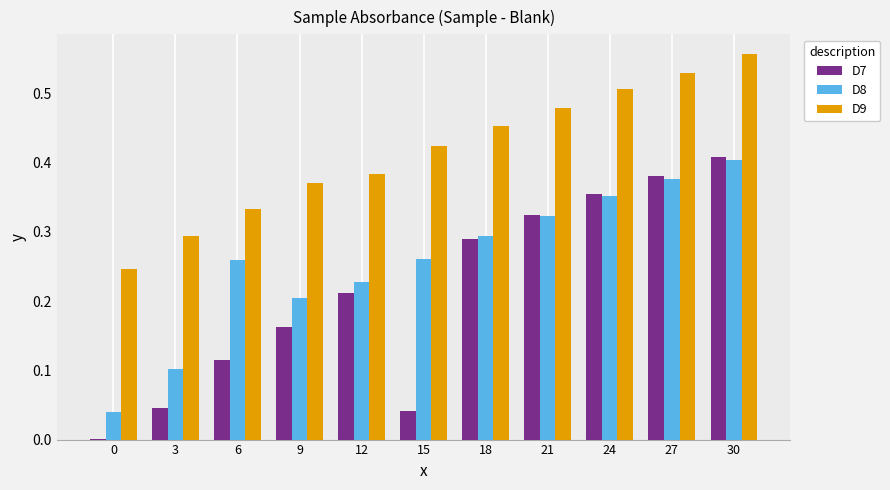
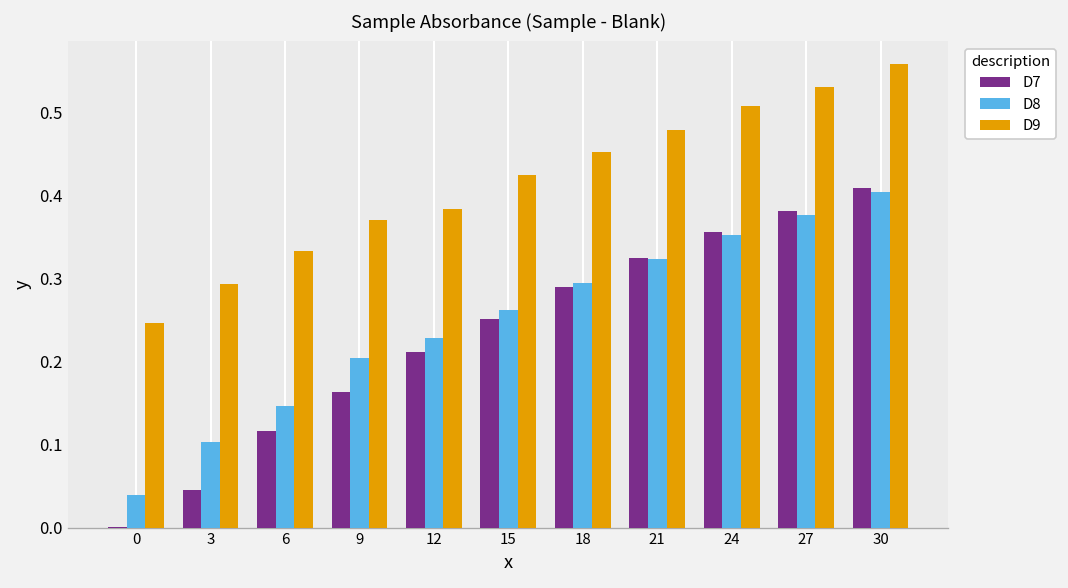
  {
    "D7": {
      "3": 0.04,
      "6": 0.12,
      "9": 0.16,
      "12": 0.21,
-     "15": 0.04,
+     "15": 0.25,
      "18": 0.29,
      "21": 0.32,
      "24": 0.36,
      "27": 0.38,
      "30": 0.41
    },
    "D8": {
      "0": 0.04,
      "3": 0.10,
-     "6": 0.26,
+     "6": 0.15,
      "9": 0.20,
      "12": 0.23,
      "15": 0.26,
      "18": 0.29,
      "21": 0.32,
      "24": 0.35,
      "27": 0.38,
      "30": 0.40
    },
    "D9": {
      "0": 0.25,
      "3": 0.29,
      "6": 0.33,
      "9": 0.37,
      "12": 0.38,
      "15": 0.42,
      "18": 0.45,
      "21": 0.48,
      "24": 0.51,
      "27": 0.53,
      "30": 0.56
    }
  }
